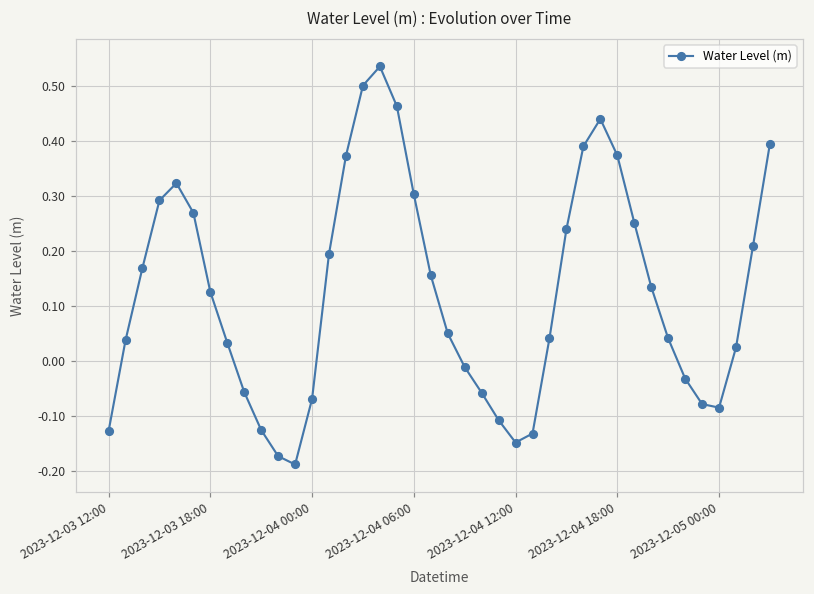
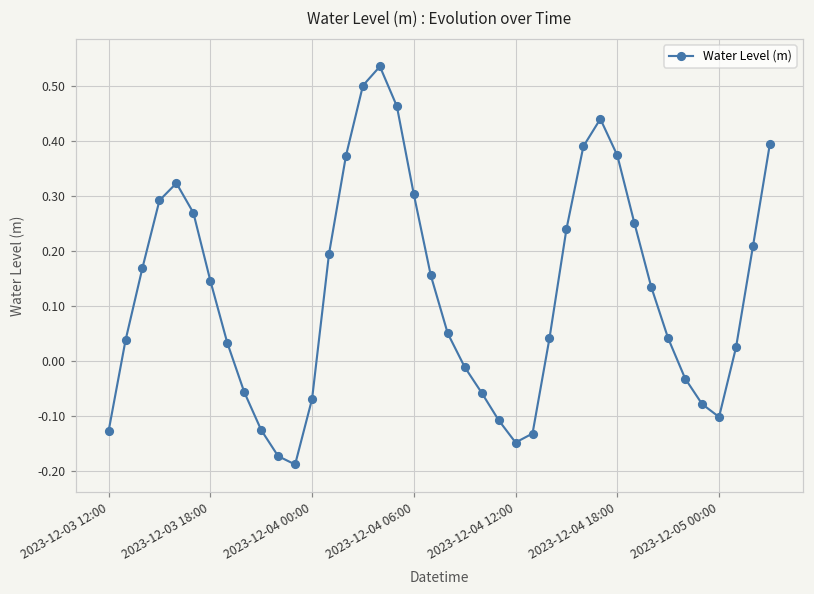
  {
    "2023-12-03 12:00": -0.13,
-   "2023-12-03 18:00": 0.13,
+   "2023-12-03 18:00": 0.15,
    "2023-12-04 00:00": -0.07,
    "2023-12-04 06:00": 0.30,
    "2023-12-04 12:00": -0.15,
    "2023-12-04 18:00": 0.37,
-   "2023-12-05 00:00": -0.08
+   "2023-12-05 00:00": -0.10
  }
